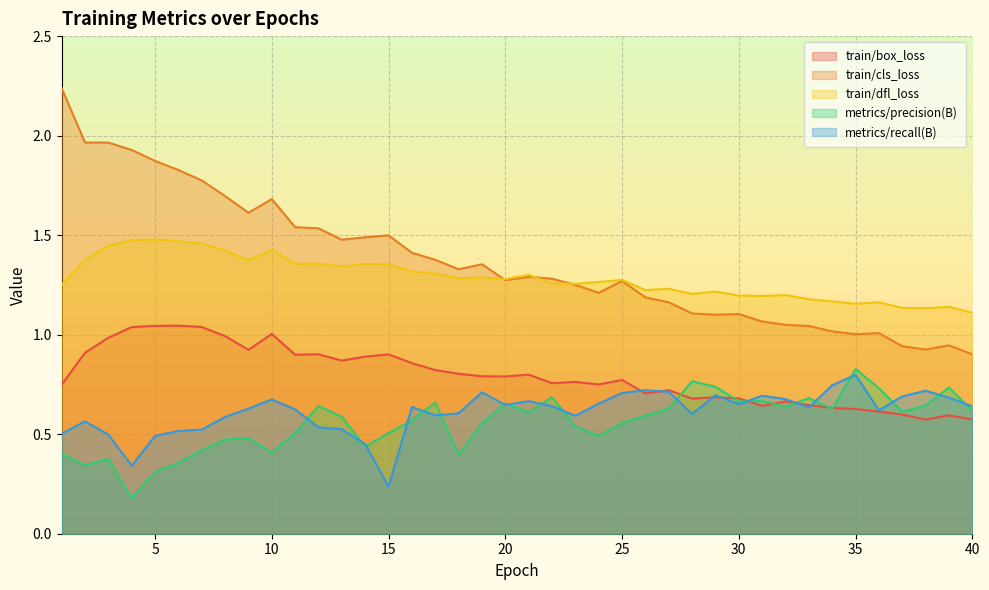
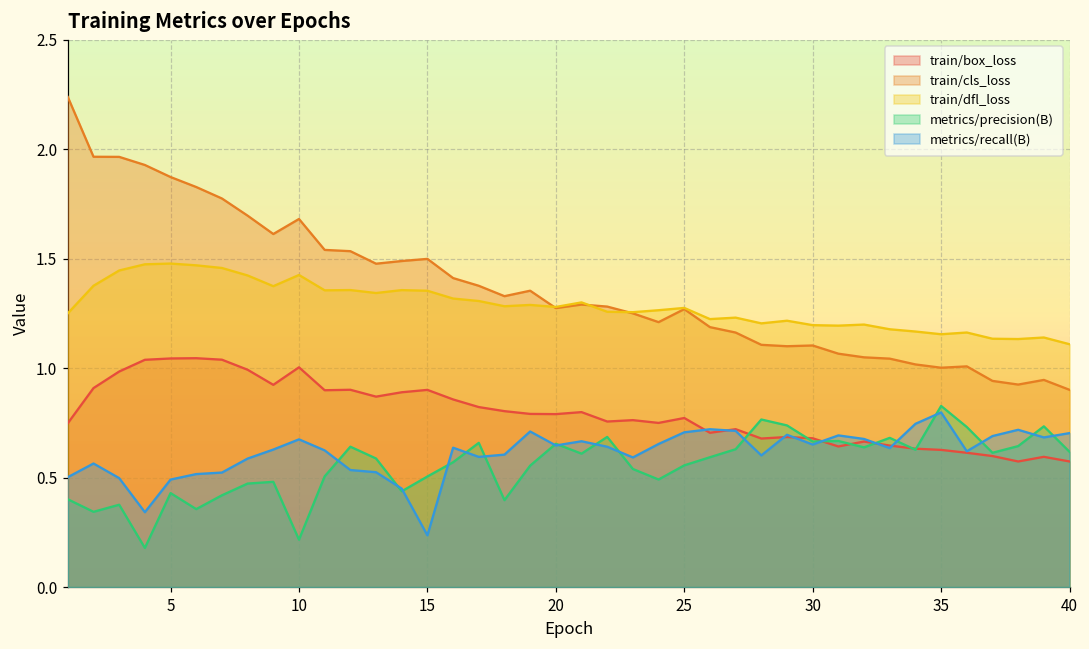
  {
    "metrics/precision(B)": {
-     "5": 0.31,
-     "10": 0.41,
+     "5": 0.43,
+     "10": 0.22,
      "15": 0.51,
      "25": 0.56,
      "30": 0.66,
      "35": 0.83,
      "40": 0.62
    },
    "metrics/recall(B)": {
      "5": 0.49,
      "10": 0.67,
      "15": 0.24,
      "25": 0.71,
      "30": 0.65,
      "35": 0.80,
-     "40": 0.64
+     "40": 0.70
    }
  }
